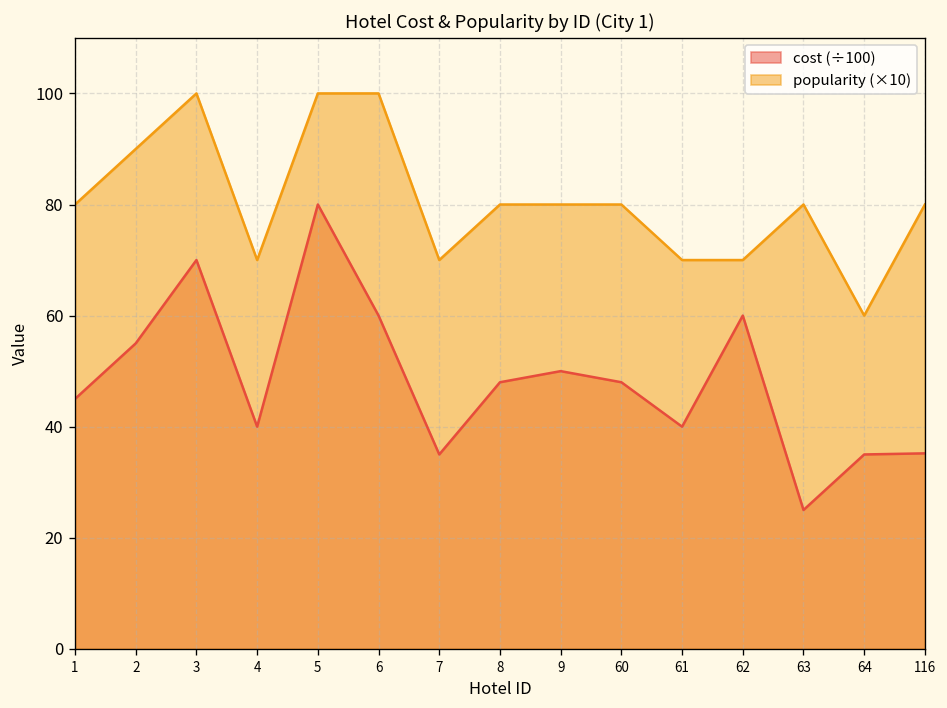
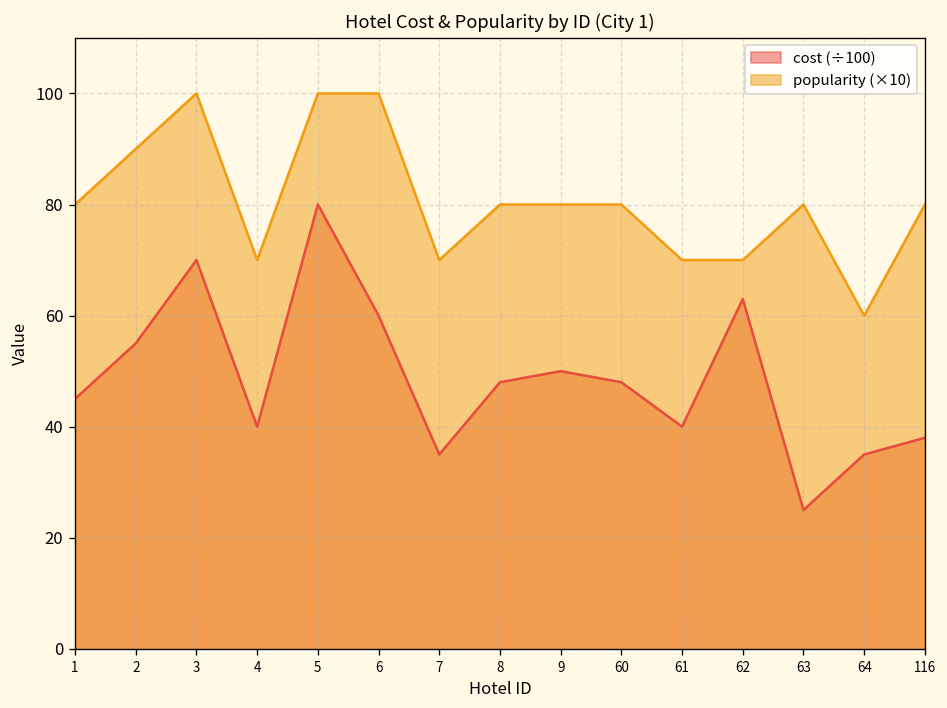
  {
    "cost (÷100)": {
      "1": 45,
      "2": 55,
      "3": 70,
      "4": 40,
      "5": 80,
      "6": 60,
      "7": 35,
      "8": 48,
      "9": 50,
      "60": 48,
      "61": 40,
-     "62": 60,
+     "62": 63,
      "63": 25,
      "64": 35,
-     "116": 35
+     "116": 38
    },
    "popularity (×10)": {
      "1": 80,
      "2": 90,
      "3": 100,
      "4": 70,
      "5": 100,
      "6": 100,
      "7": 70,
      "8": 80,
      "9": 80,
      "60": 80,
      "61": 70,
      "62": 70,
      "63": 80,
      "64": 60,
      "116": 80
    }
  }
